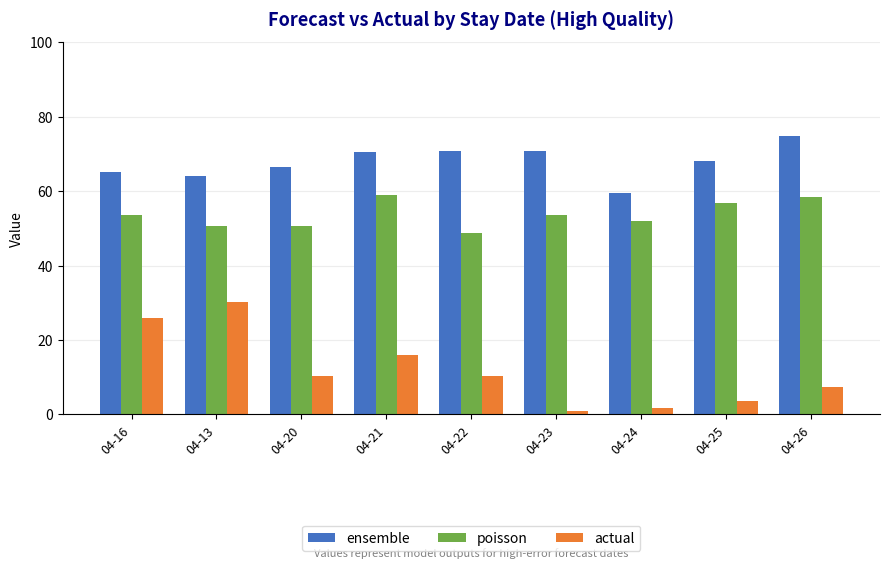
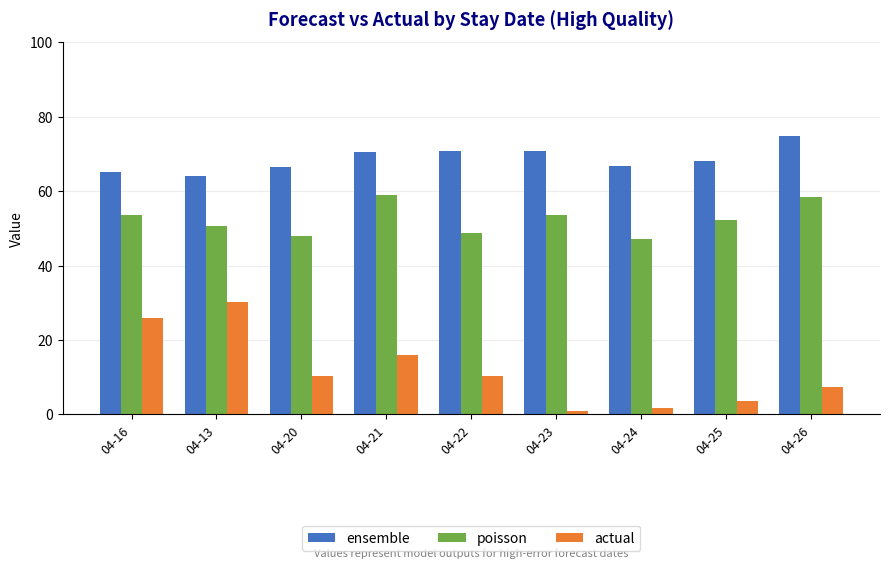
  {
    "ensemble": {
      "04-16": 65,
      "04-13": 64,
      "04-20": 66,
      "04-21": 71,
      "04-22": 71,
      "04-23": 71,
-     "04-24": 59,
+     "04-24": 67,
      "04-25": 68,
      "04-26": 75
    },
    "poisson": {
      "04-16": 54,
      "04-13": 51,
-     "04-20": 51,
+     "04-20": 48,
      "04-21": 59,
      "04-22": 49,
      "04-23": 54,
-     "04-24": 52,
-     "04-25": 57,
+     "04-24": 47,
+     "04-25": 52,
      "04-26": 59
    },
    "actual": {
      "04-16": 26,
      "04-13": 30,
      "04-20": 10,
      "04-21": 16,
      "04-22": 10,
      "04-23": 1,
      "04-24": 2,
      "04-25": 4,
      "04-26": 7
    }
  }
